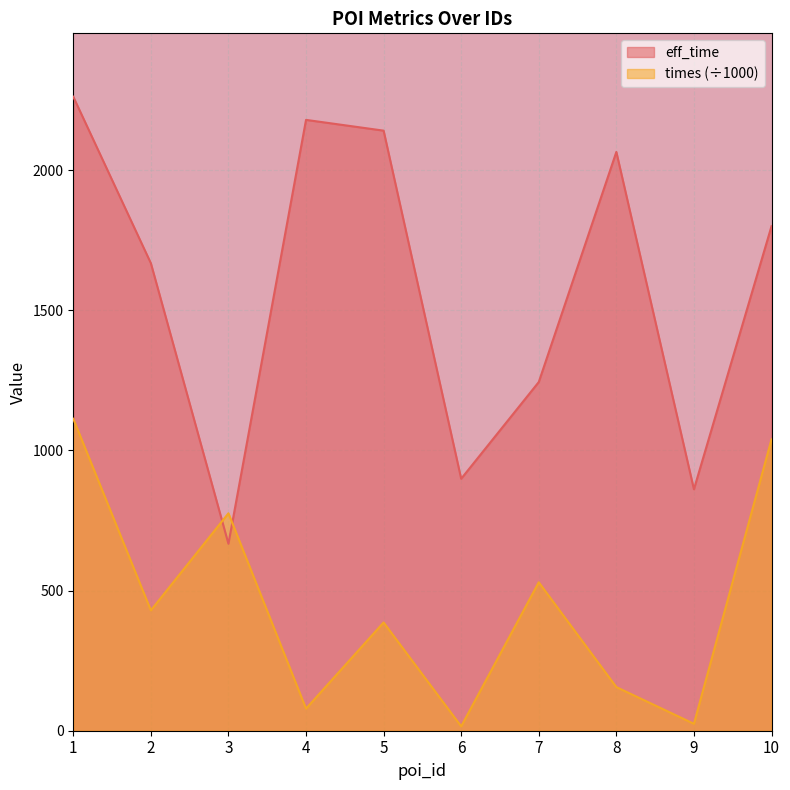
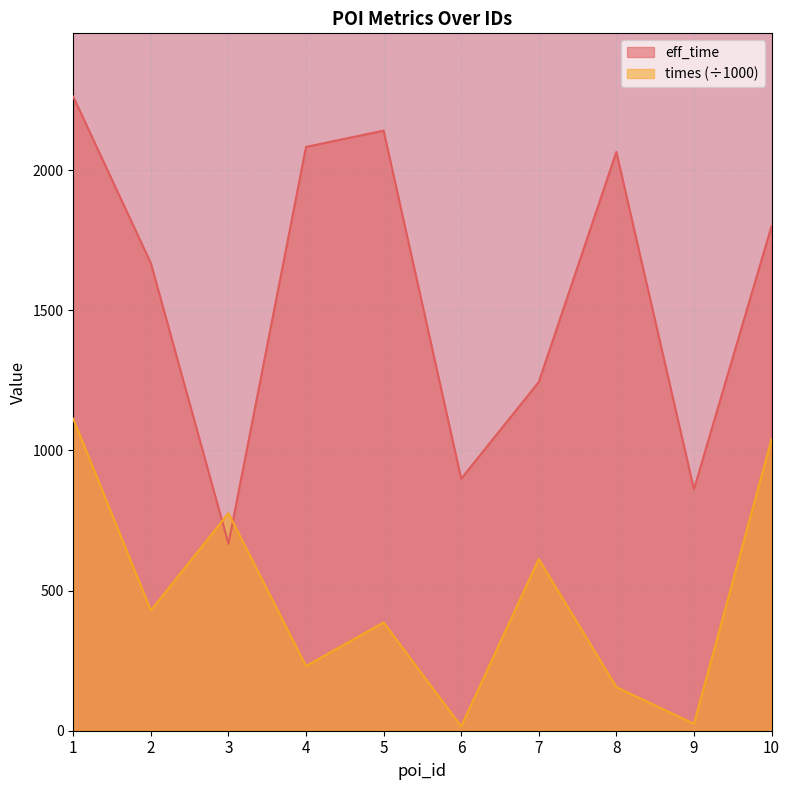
  {
    "eff_time": {
      "1": 2260,
      "2": 1670,
      "3": 670,
-     "4": 2180,
+     "4": 2080,
      "5": 2140,
      "6": 900,
      "7": 1240,
      "8": 2070,
      "9": 860,
      "10": 1800
    },
    "times (÷1000)": {
      "1": 1110,
      "2": 430,
      "3": 780,
-     "4": 80,
+     "4": 230,
      "5": 390,
      "6": 20,
-     "7": 530,
+     "7": 610,
      "8": 160,
      "9": 20,
      "10": 1040
    }
  }
